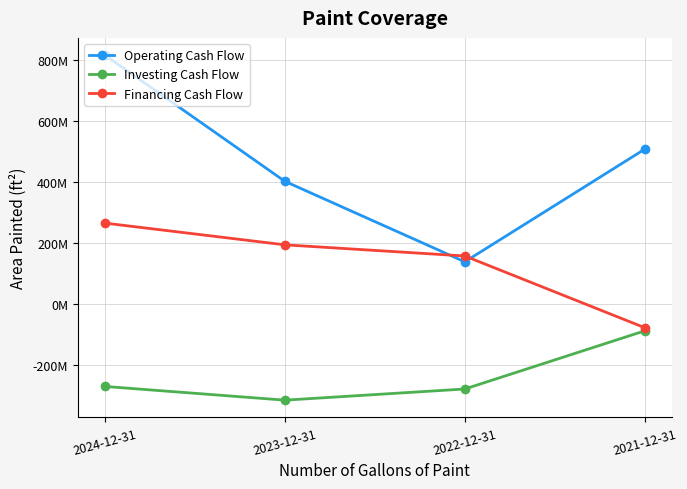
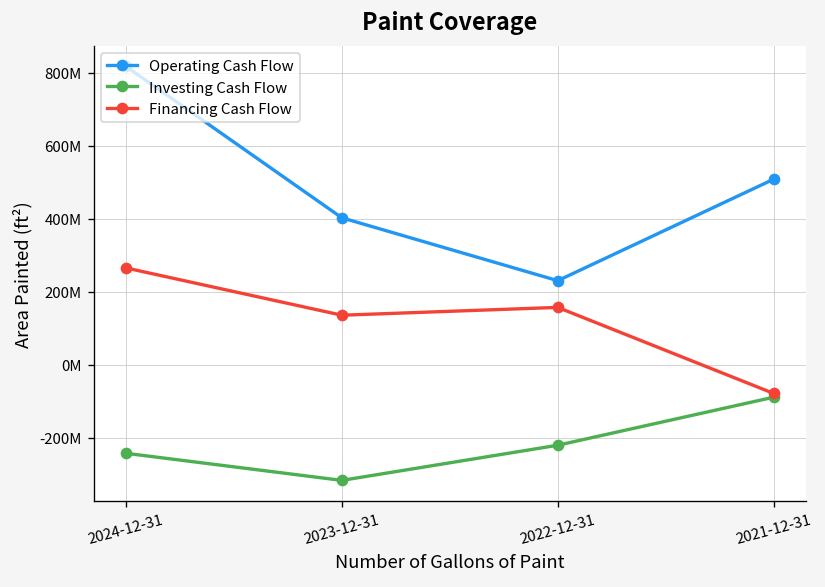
  {
    "Operating Cash Flow": {
      "2023-12-31": 400000000,
-     "2022-12-31": 140000000,
+     "2022-12-31": 230000000,
      "2021-12-31": 510000000
    },
    "Investing Cash Flow": {
-     "2024-12-31": -270000000,
+     "2024-12-31": -240000000,
      "2023-12-31": -320000000,
-     "2022-12-31": -280000000,
+     "2022-12-31": -220000000,
      "2021-12-31": -90000000
    },
    "Financing Cash Flow": {
      "2024-12-31": 270000000,
-     "2023-12-31": 190000000,
+     "2023-12-31": 140000000,
      "2022-12-31": 160000000,
      "2021-12-31": -80000000
    }
  }
